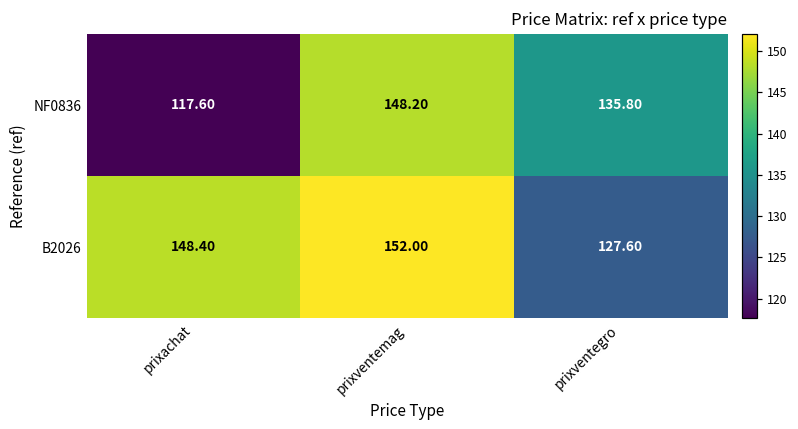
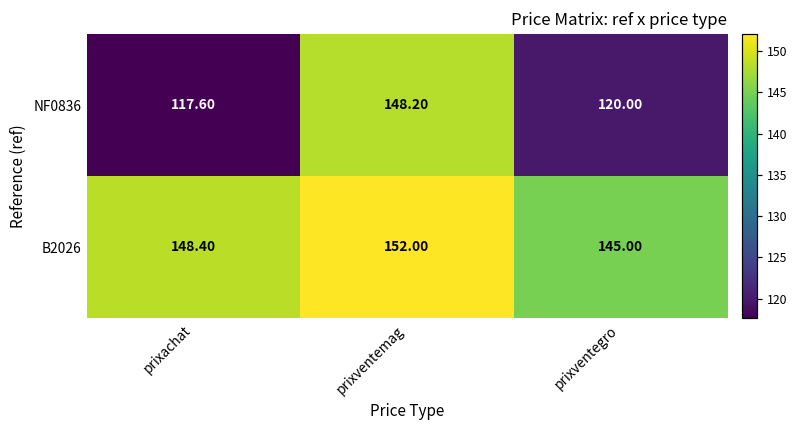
  {
    "NF0836": {
      "prixachat": 117.60,
      "prixventemag": 148.20,
-     "prixventegro": 135.80
+     "prixventegro": 120.00
    },
    "B2026": {
      "prixachat": 148.40,
      "prixventemag": 152.00,
-     "prixventegro": 127.60
+     "prixventegro": 145.00
    }
  }
